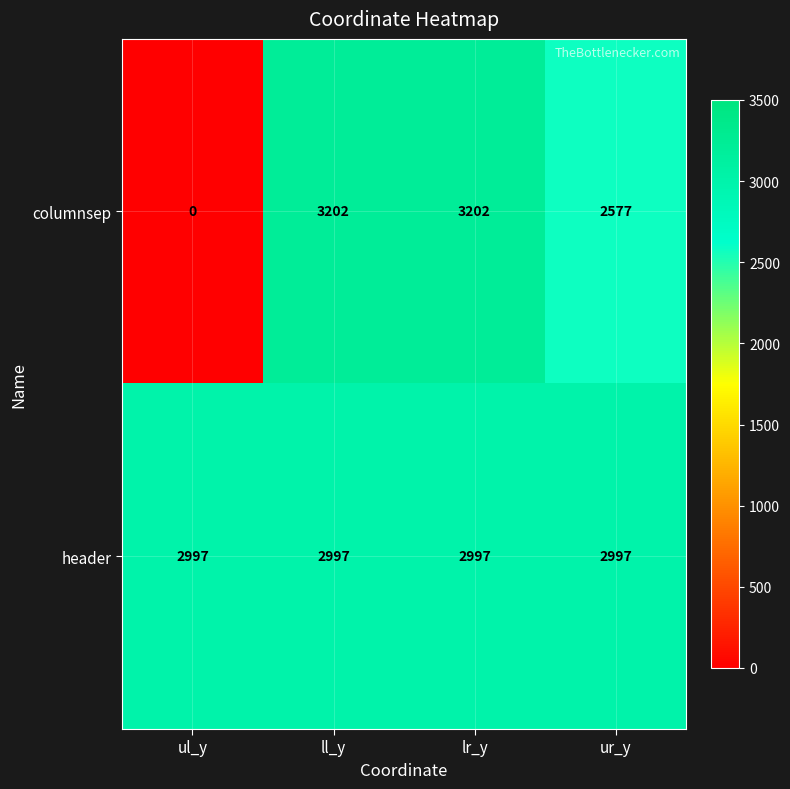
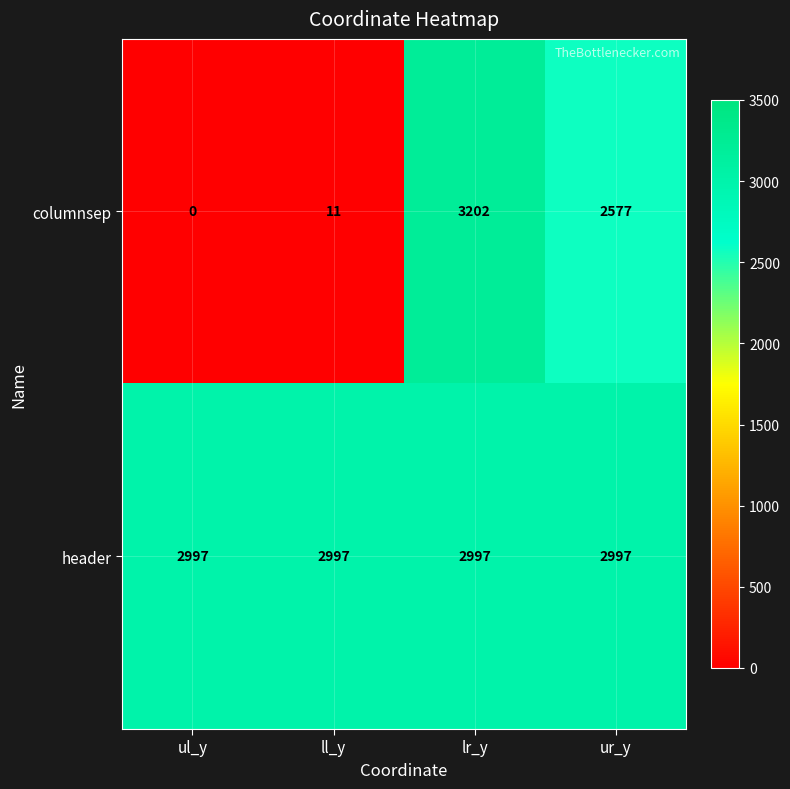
  {
    "columnsep": {
      "ul_y": 0,
-     "ll_y": 3202,
+     "ll_y": 11,
      "lr_y": 3202
    },
    "header": {
      "ul_y": 2997,
      "ll_y": 2997,
      "lr_y": 2997,
      "ur_y": 2997
    }
  }
